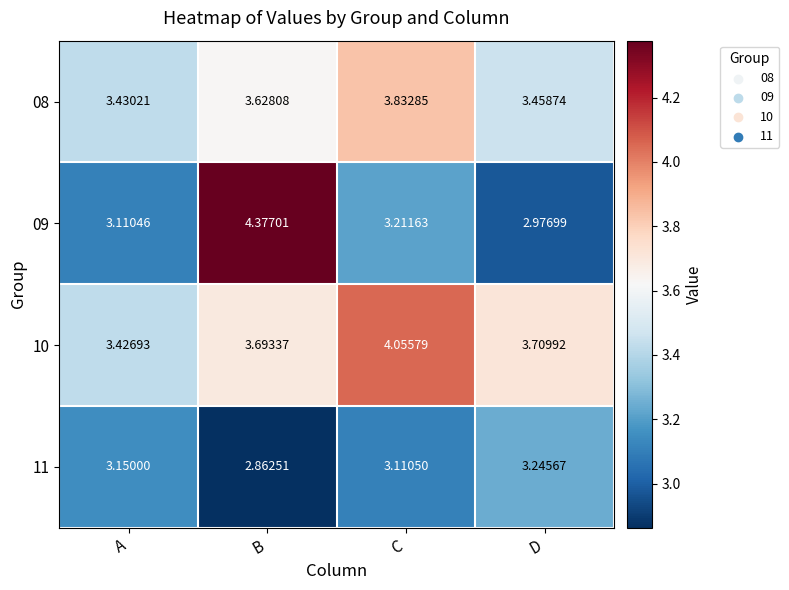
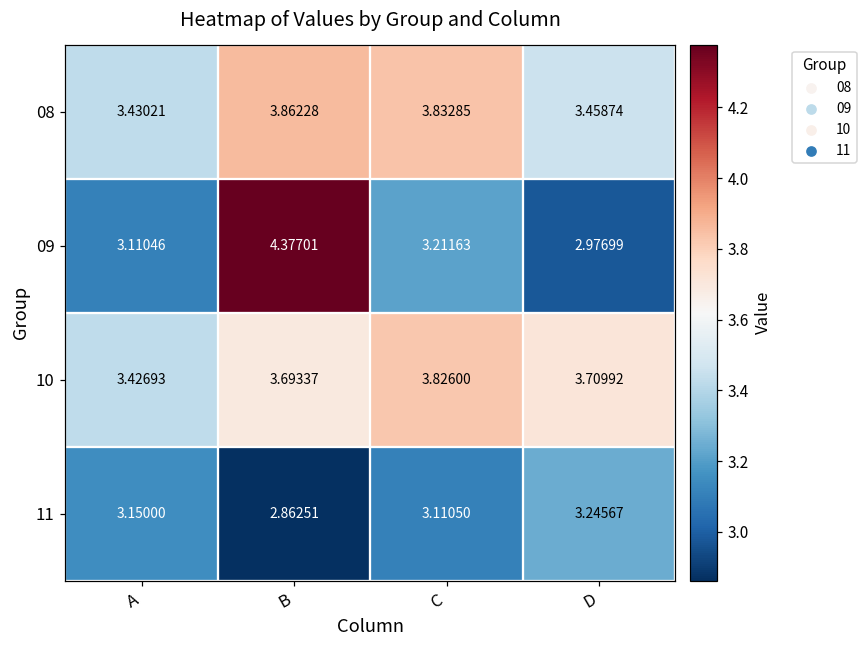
  {
    "08": {
      "A": 3.43021,
-     "B": 3.62808,
+     "B": 3.86228,
      "C": 3.83285,
      "D": 3.45874
    },
    "09": {
      "A": 3.11046,
      "B": 4.37701,
      "C": 3.21163,
      "D": 2.97699
    },
    "10": {
      "A": 3.42693,
      "B": 3.69337,
-     "C": 4.05579,
+     "C": 3.82600,
      "D": 3.70992
    },
    "11": {
      "A": 3.15000,
      "B": 2.86251,
      "C": 3.11050,
      "D": 3.24567
    }
  }
